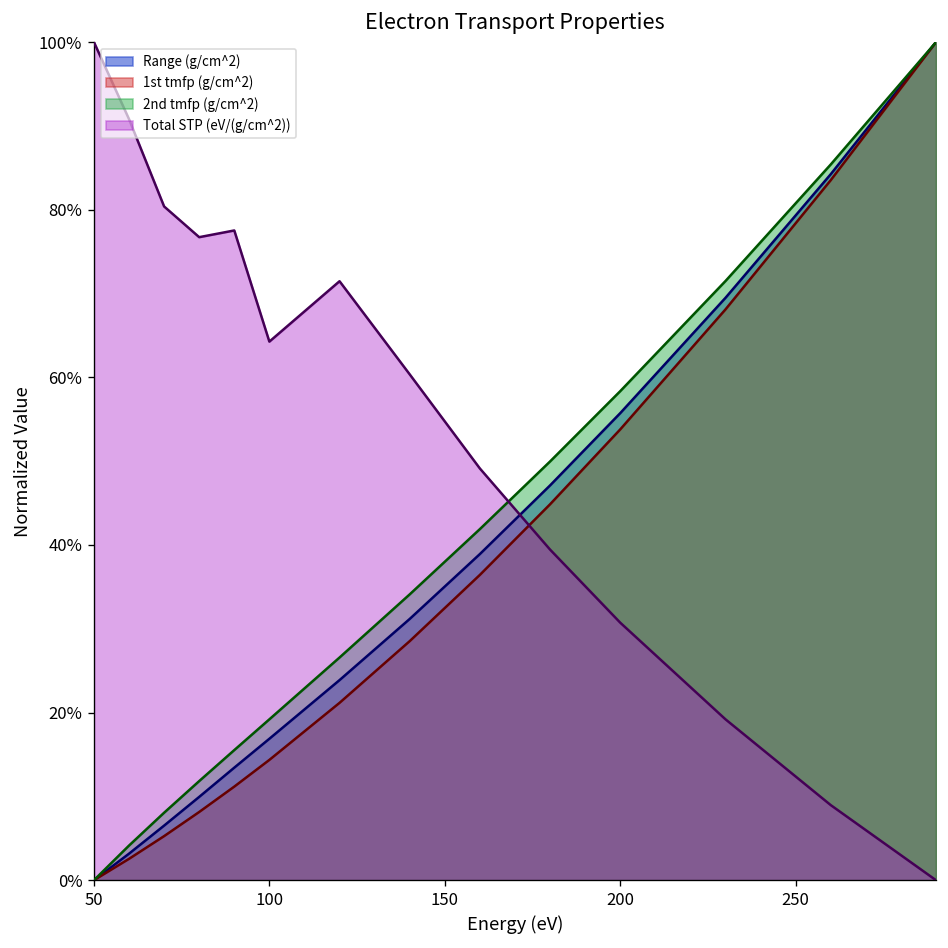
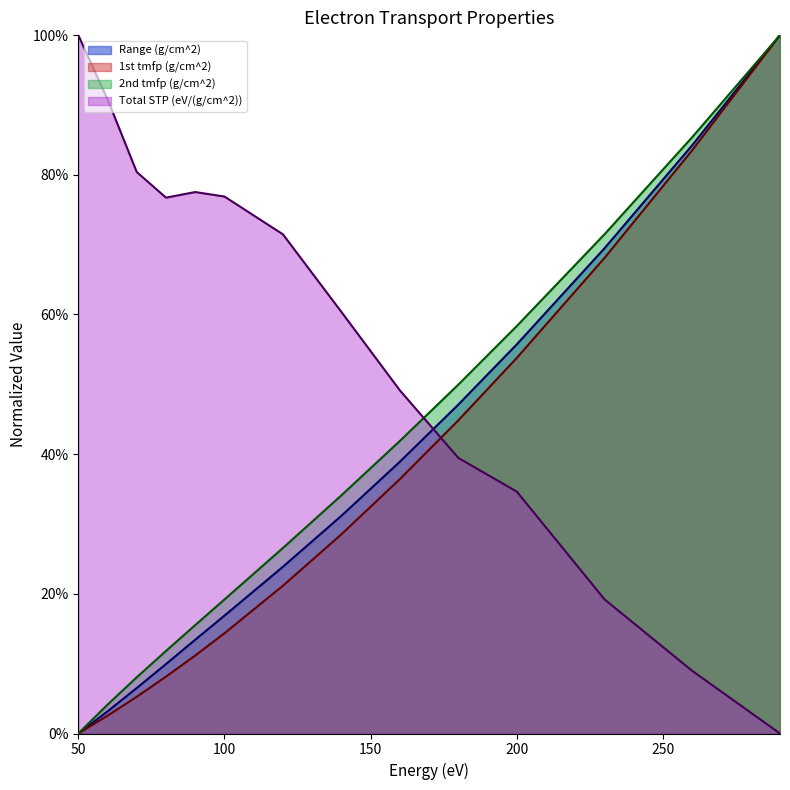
  {
    "Range (g/cm^2)": {
      "100": "17%",
      "200": "56%"
    },
    "1st tmfp (g/cm^2)": {
      "100": "14%",
      "200": "54%"
    },
    "2nd tmfp (g/cm^2)": {
      "100": "19%",
      "200": "58%"
    },
    "Total STP (eV/(g/cm^2))": {
      "50": "100%",
-     "100": "64%",
-     "200": "31%"
+     "100": "77%",
+     "200": "35%"
    }
  }
